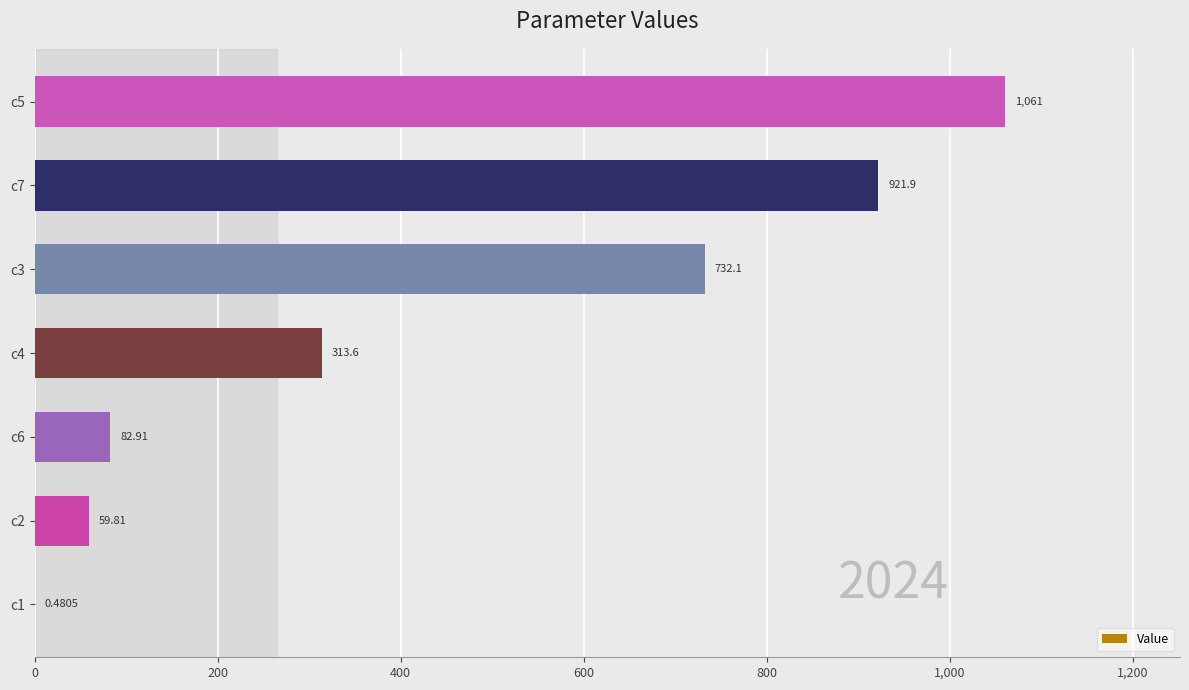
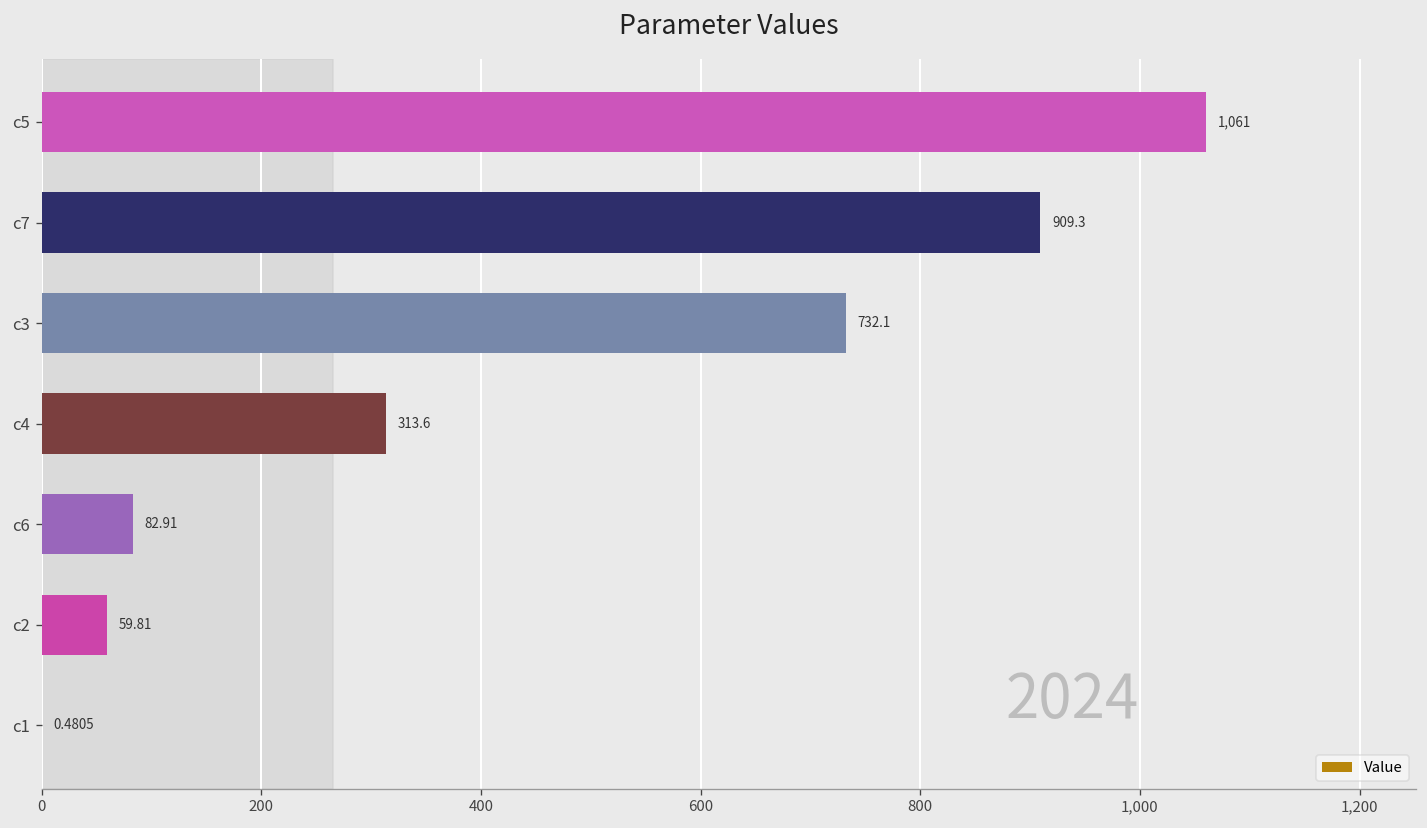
  {
    "c5": "1,061",
-   "c7": "921.9",
+   "c7": "909.3",
    "c3": "732.1",
    "c4": "313.6",
    "c6": "82.91",
    "c2": "59.81",
    "c1": "0.4805"
  }
